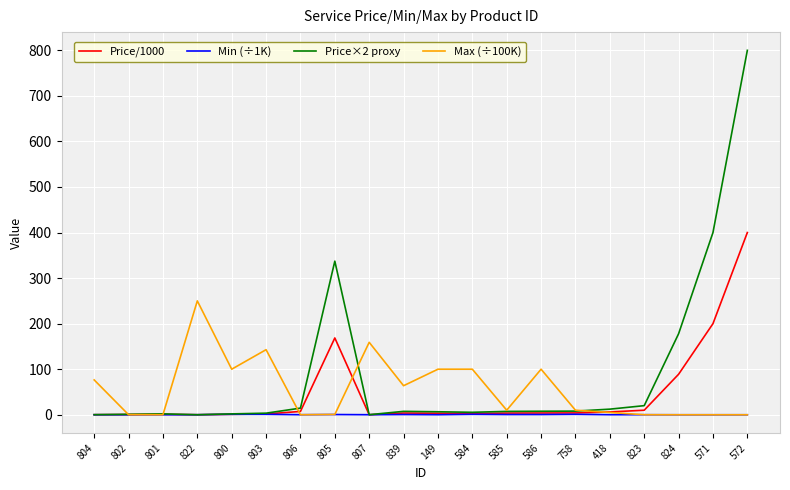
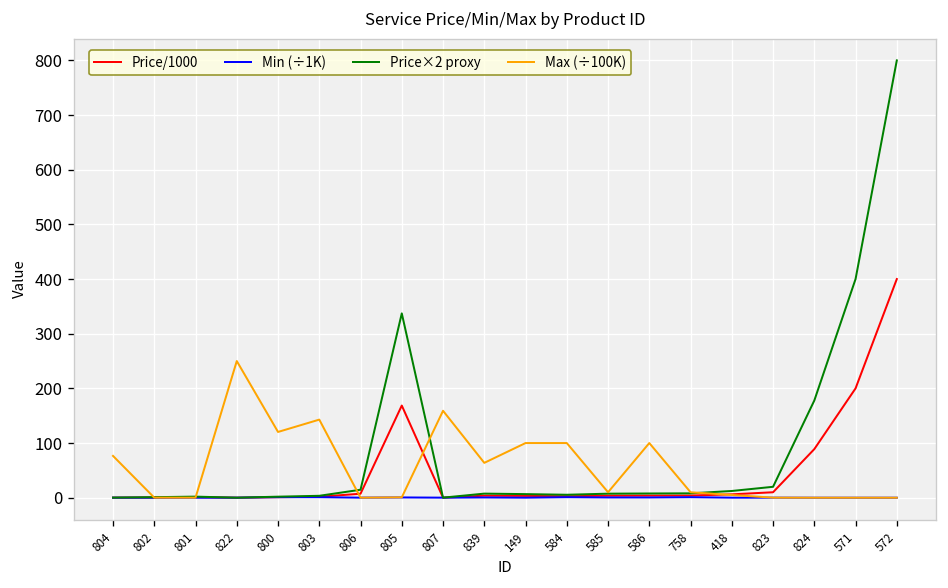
  {
    "Price/1000": {
      "806": 10,
      "805": 170,
      "823": 10,
      "824": 90,
      "571": 200,
      "572": 400
    },
    "Price×2 proxy": {
      "806": 10,
      "805": 340,
      "418": 10,
      "823": 20,
      "824": 180,
      "571": 400,
      "572": 800
    },
    "Max (÷100K)": {
      "804": 80,
      "822": 250,
-     "800": 100,
+     "800": 120,
      "803": 140,
      "807": 160,
      "839": 60,
      "149": 100,
      "584": 100,
      "586": 100
    }
  }
